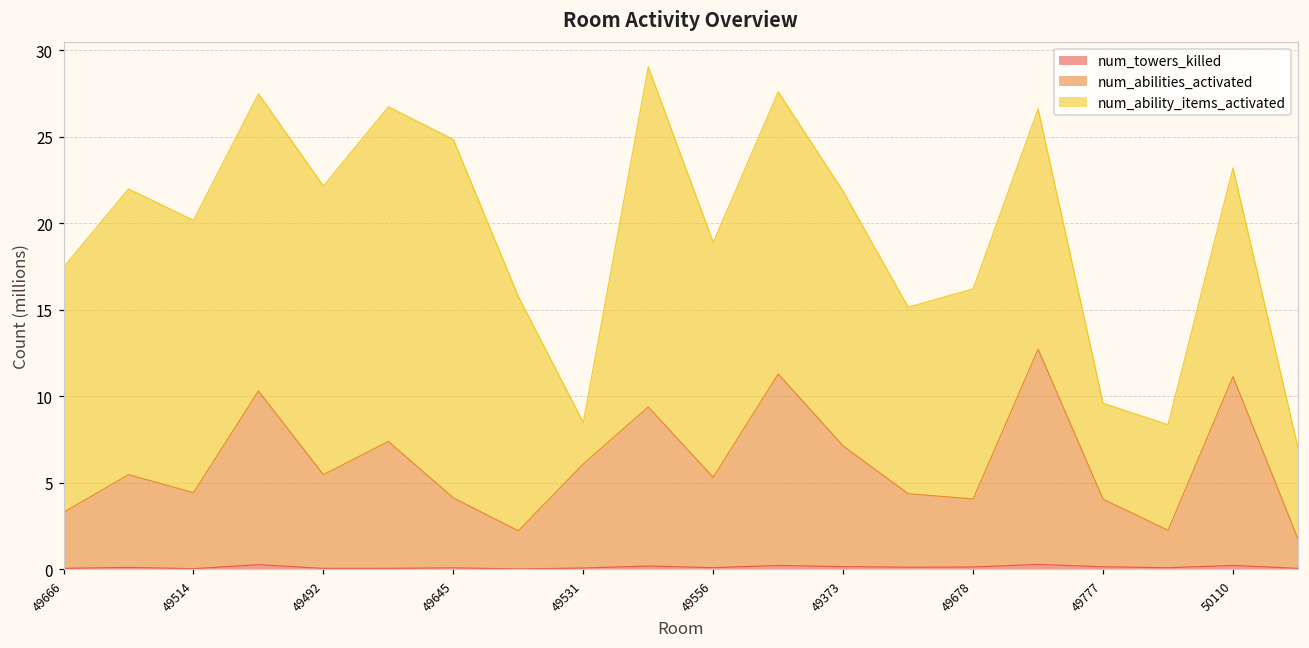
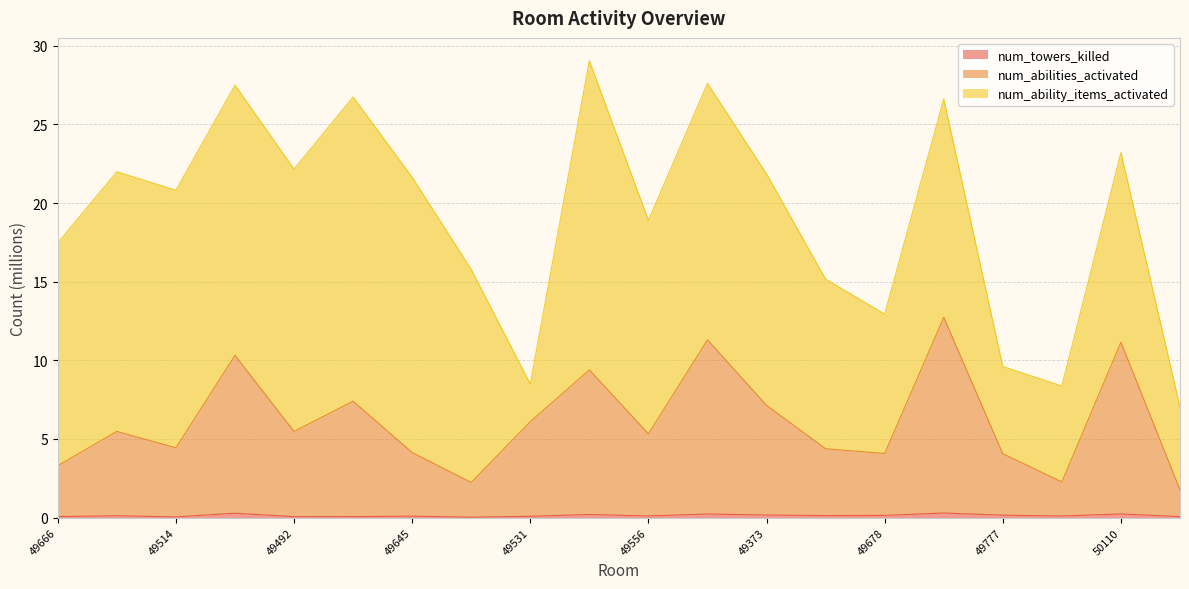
  {
    "num_ability_items_activated": {
      "49666": 14.2,
-     "49514": 15.7,
+     "49514": 16.4,
      "49492": 16.7,
-     "49645": 20.7,
+     "49645": 17.5,
      "49531": 2.4,
      "49556": 13.6,
      "49373": 14.7,
-     "49678": 12.1,
+     "49678": 8.9,
      "49777": 5.5,
      "50110": 12.1
    }
  }
